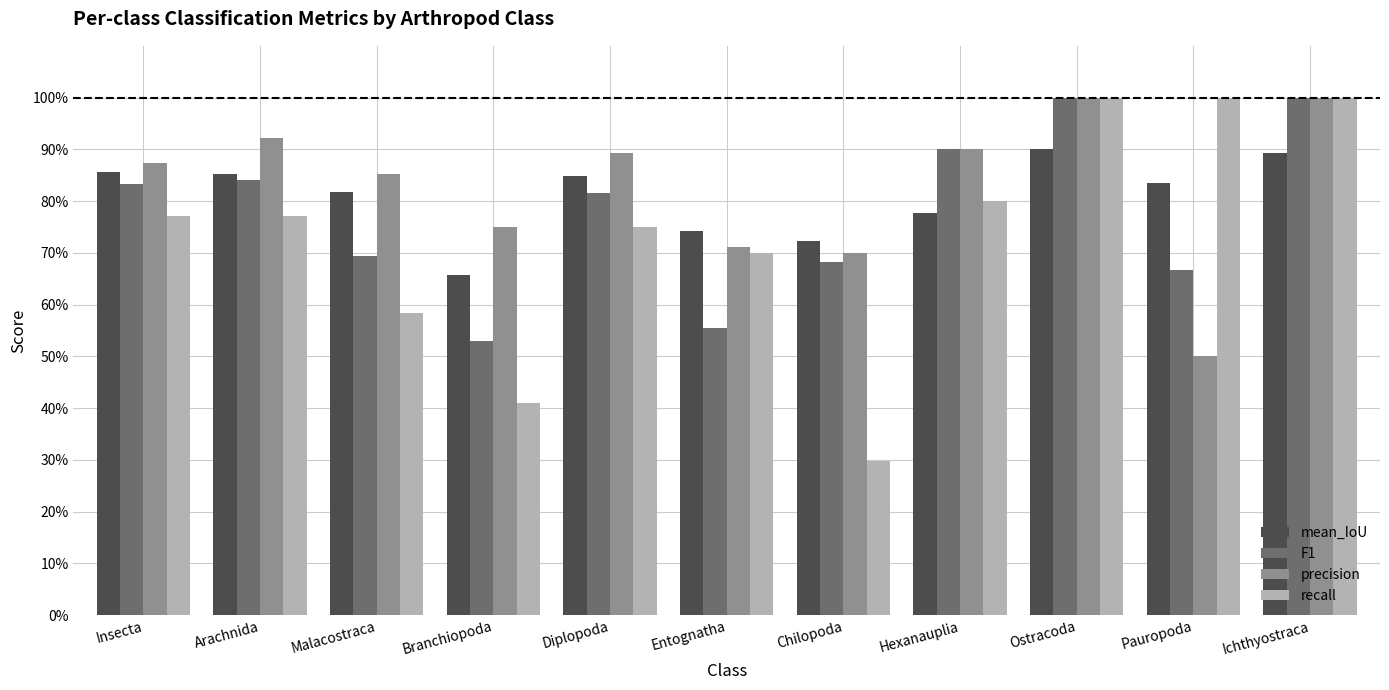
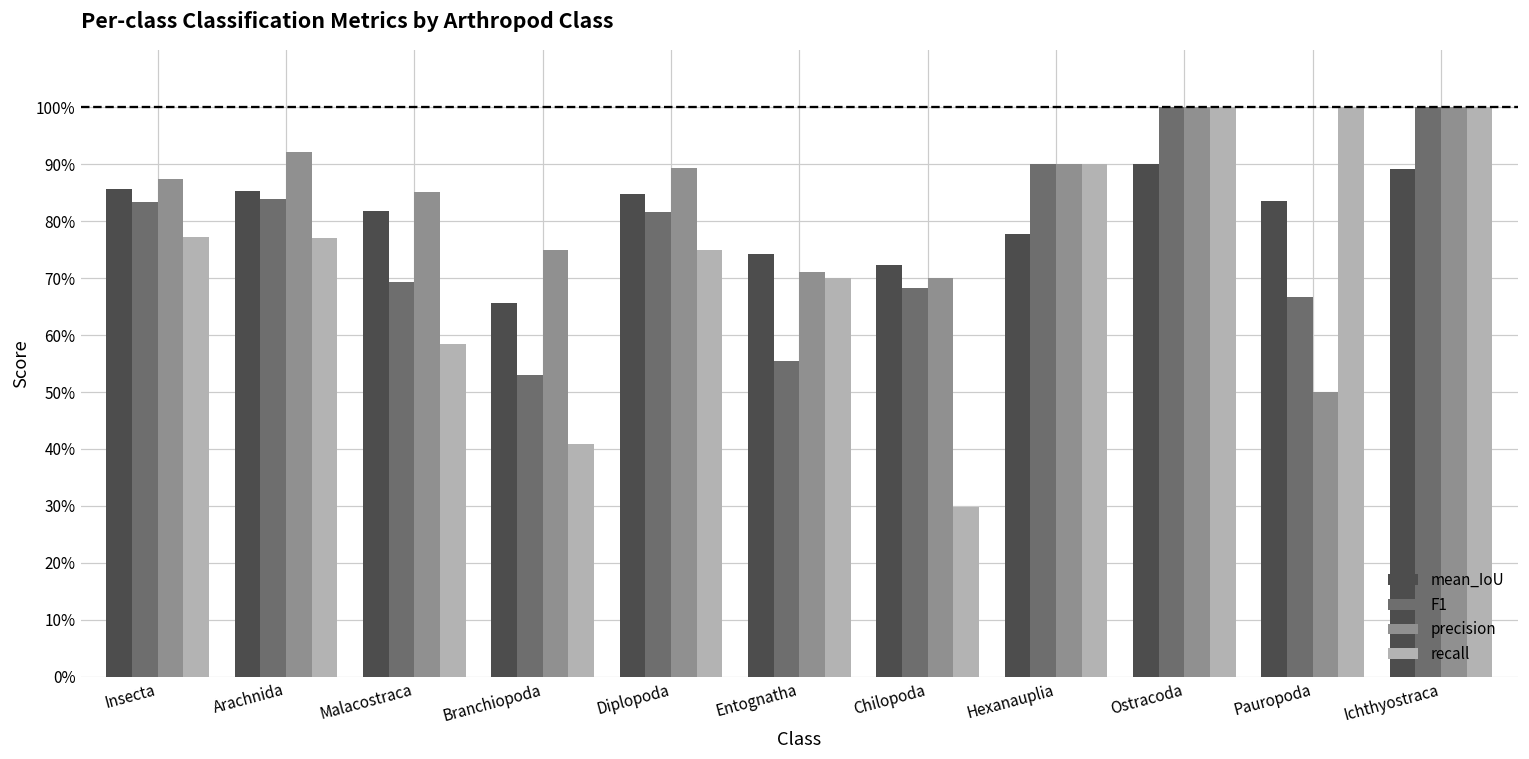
  {
    "recall": {
      "Insecta": "77%",
      "Arachnida": "77%",
      "Malacostraca": "58%",
      "Branchiopoda": "41%",
      "Diplopoda": "75%",
      "Entognatha": "70%",
      "Chilopoda": "30%",
-     "Hexanauplia": "80%",
+     "Hexanauplia": "90%",
      "Ostracoda": "100%",
      "Pauropoda": "100%",
      "Ichthyostraca": "100%"
    }
  }
